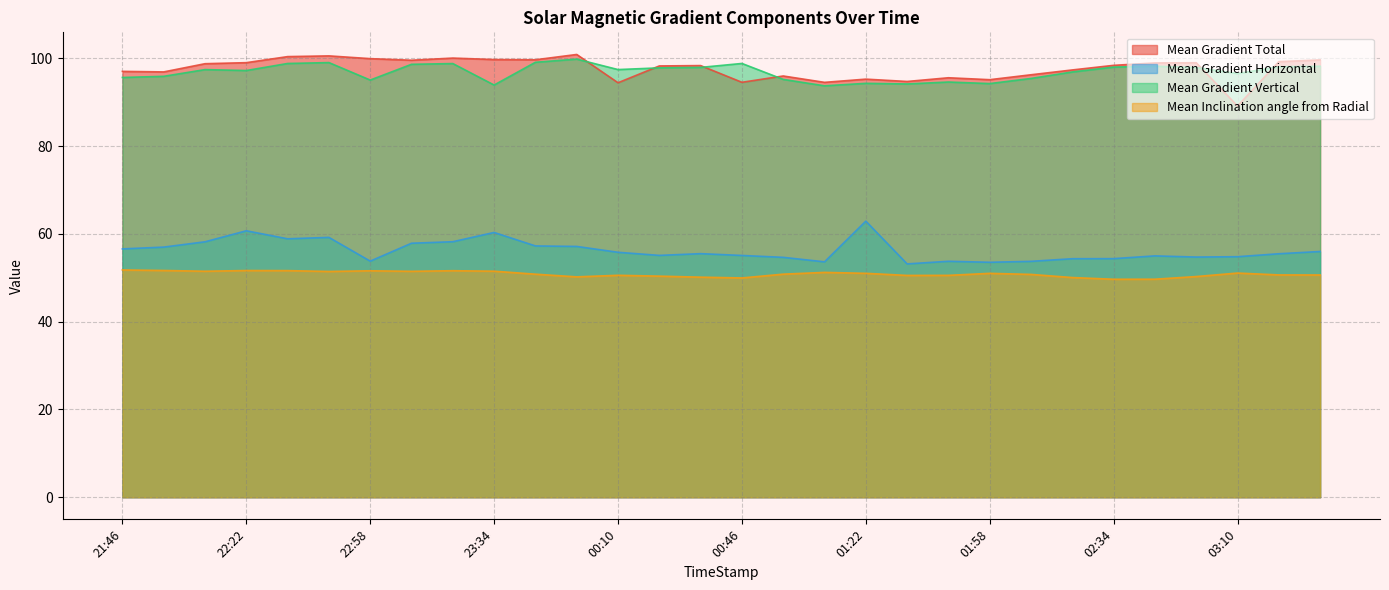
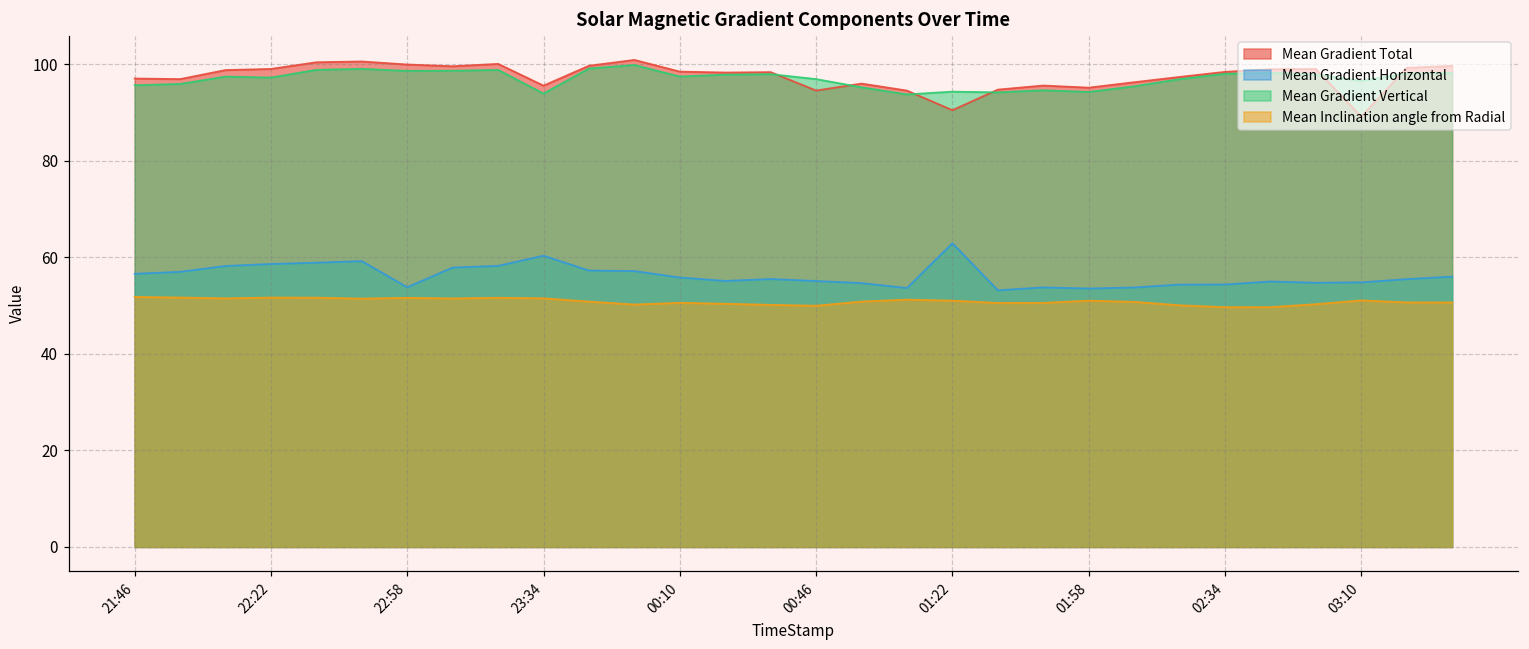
  {
    "Mean Gradient Total": {
      "21:46": 97,
      "22:22": 99,
      "22:58": 100,
-     "23:34": 100,
-     "00:10": 94,
+     "23:34": 96,
+     "00:10": 98,
      "00:46": 95,
-     "01:22": 95,
+     "01:22": 90,
      "01:58": 95
    },
    "Mean Gradient Horizontal": {
      "21:46": 57,
-     "22:22": 61,
+     "22:22": 59,
      "22:58": 54,
      "23:34": 60,
      "00:10": 56,
      "00:46": 55,
      "01:22": 63,
      "01:58": 54,
      "02:34": 54,
      "03:10": 55
    },
    "Mean Gradient Vertical": {
      "21:46": 96,
      "22:22": 97,
-     "22:58": 95,
+     "22:58": 99,
      "23:34": 94,
      "00:10": 97,
-     "00:46": 99,
+     "00:46": 97,
      "01:22": 94,
      "01:58": 94
    },
    "Mean Inclination angle from Radial": {
      "21:46": 52,
      "22:22": 52,
      "22:58": 52,
      "23:34": 51,
      "00:10": 51,
      "00:46": 50,
      "01:22": 51,
      "01:58": 51,
      "02:34": 50,
      "03:10": 51
    }
  }
